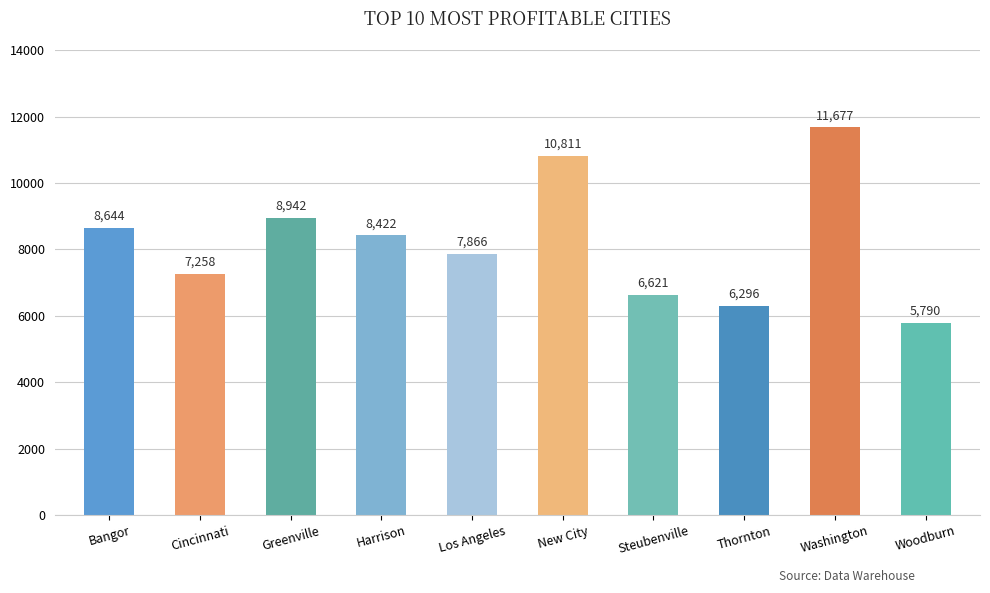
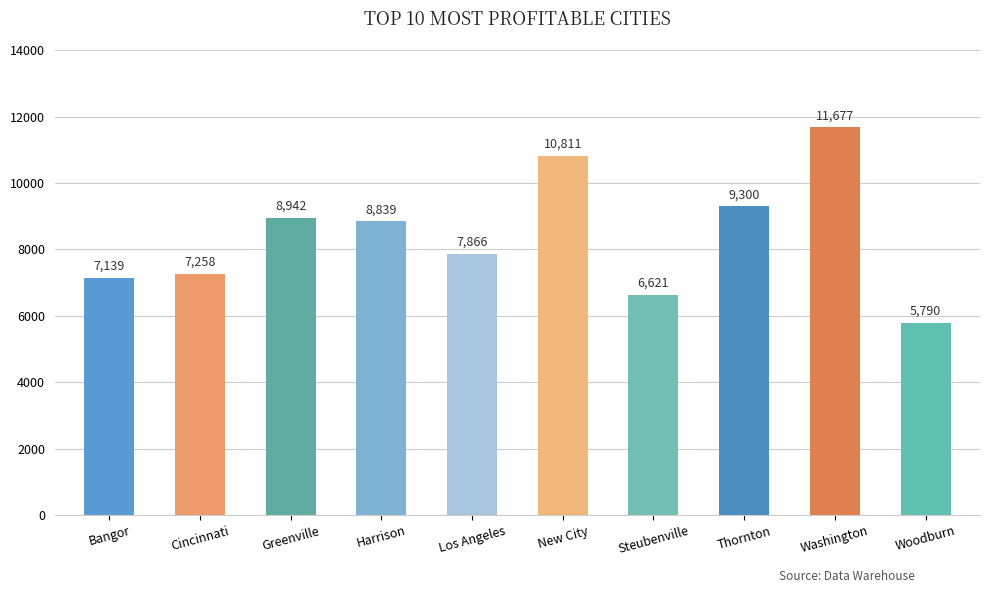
  {
-   "Bangor": "8,644",
+   "Bangor": "7,139",
    "Cincinnati": "7,258",
    "Greenville": "8,942",
-   "Harrison": "8,422",
+   "Harrison": "8,839",
    "Los Angeles": "7,866",
    "New City": "10,811",
    "Steubenville": "6,621",
-   "Thornton": "6,296",
+   "Thornton": "9,300",
    "Washington": "11,677",
    "Woodburn": "5,790"
  }
